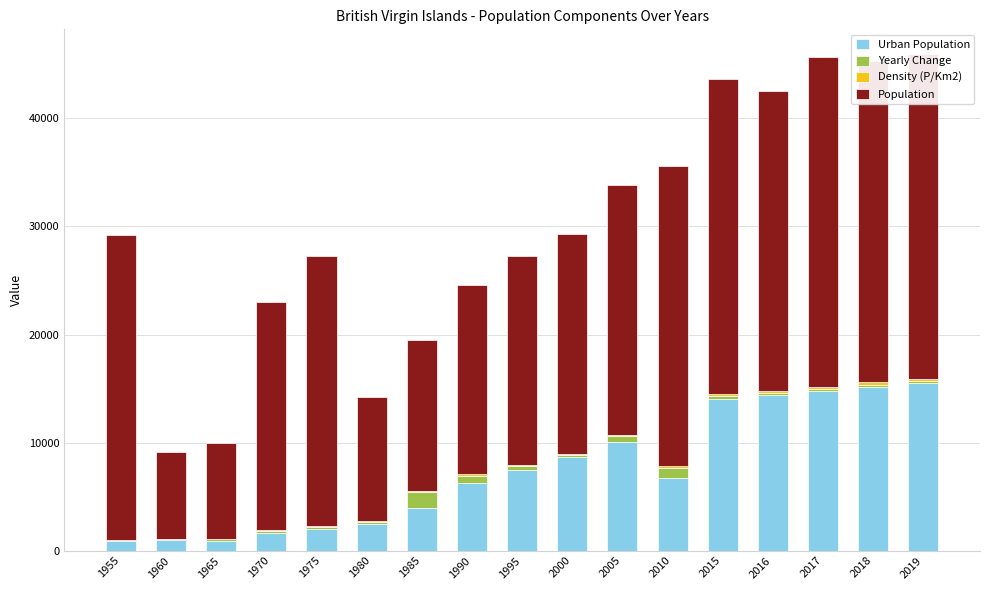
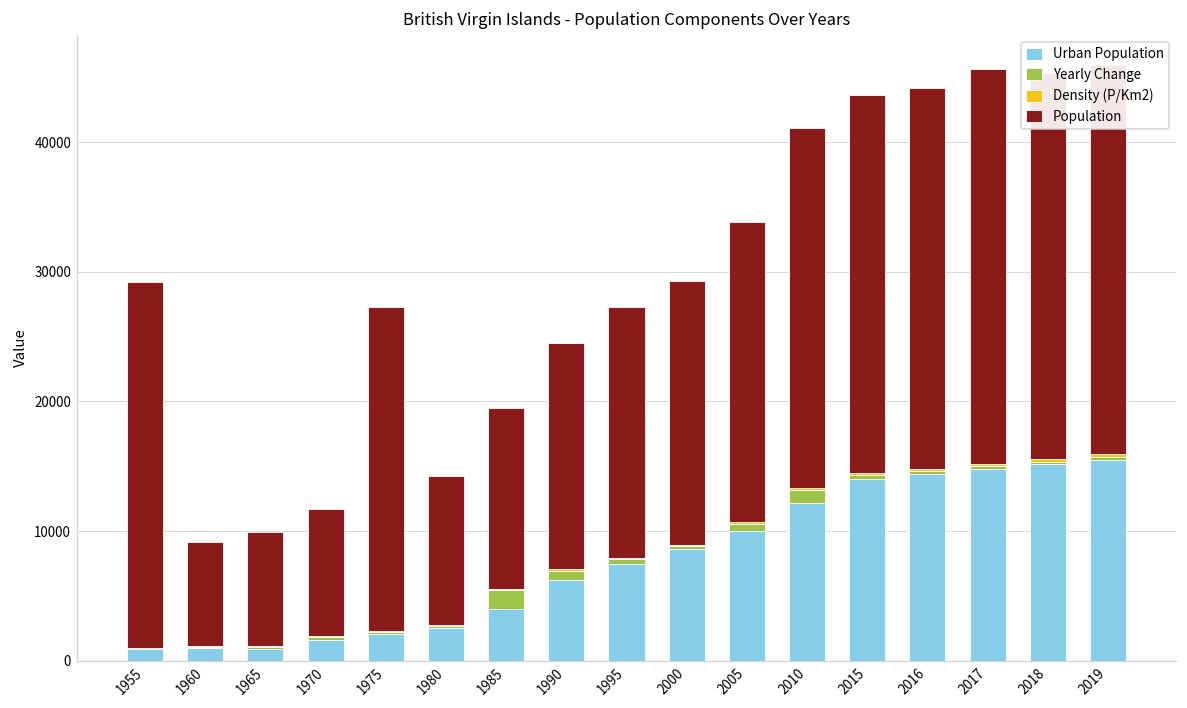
  {
    "Urban Population": {
      "1955": 900,
      "1960": 1000,
      "1965": 900,
      "1970": 1600,
      "1975": 2000,
      "1980": 2500,
      "1985": 4000,
      "1990": 6200,
      "1995": 7400,
      "2000": 8600,
      "2005": 10000,
-     "2010": 6700,
+     "2010": 12200,
      "2015": 14000,
      "2016": 14400,
      "2017": 14800,
      "2018": 15100,
      "2019": 15500
    },
    "Yearly Change": {
      "1985": 1500,
      "1990": 700,
      "1995": 400,
      "2005": 600,
      "2010": 900,
      "2015": 300
    },
    "Population": {
      "1955": 28200,
      "1960": 8000,
      "1965": 8800,
-     "1970": 21100,
+     "1970": 9800,
      "1975": 25000,
      "1980": 11500,
      "1985": 14000,
      "1990": 17500,
      "1995": 19300,
      "2000": 20300,
      "2005": 23100,
      "2010": 27800,
      "2015": 29200,
-     "2016": 27700,
+     "2016": 29400,
      "2017": 30500
    }
  }
